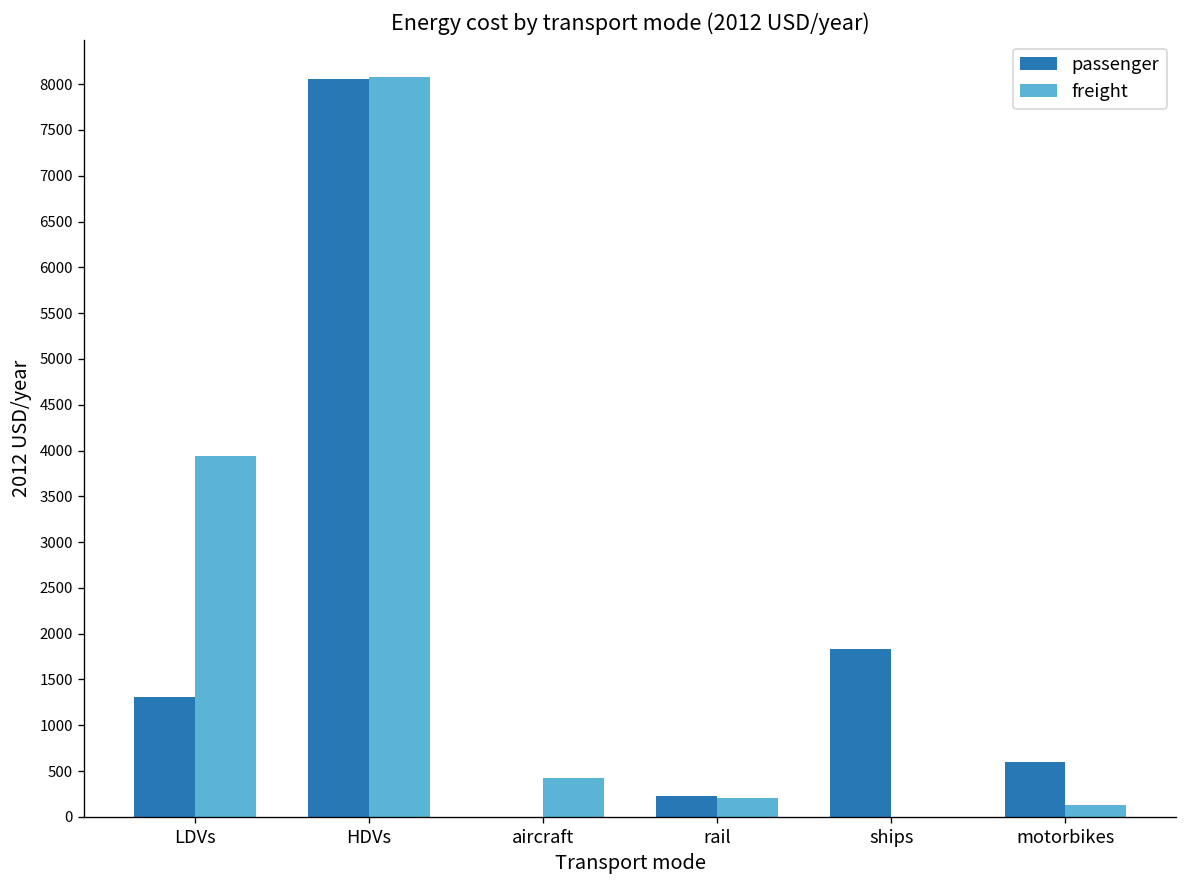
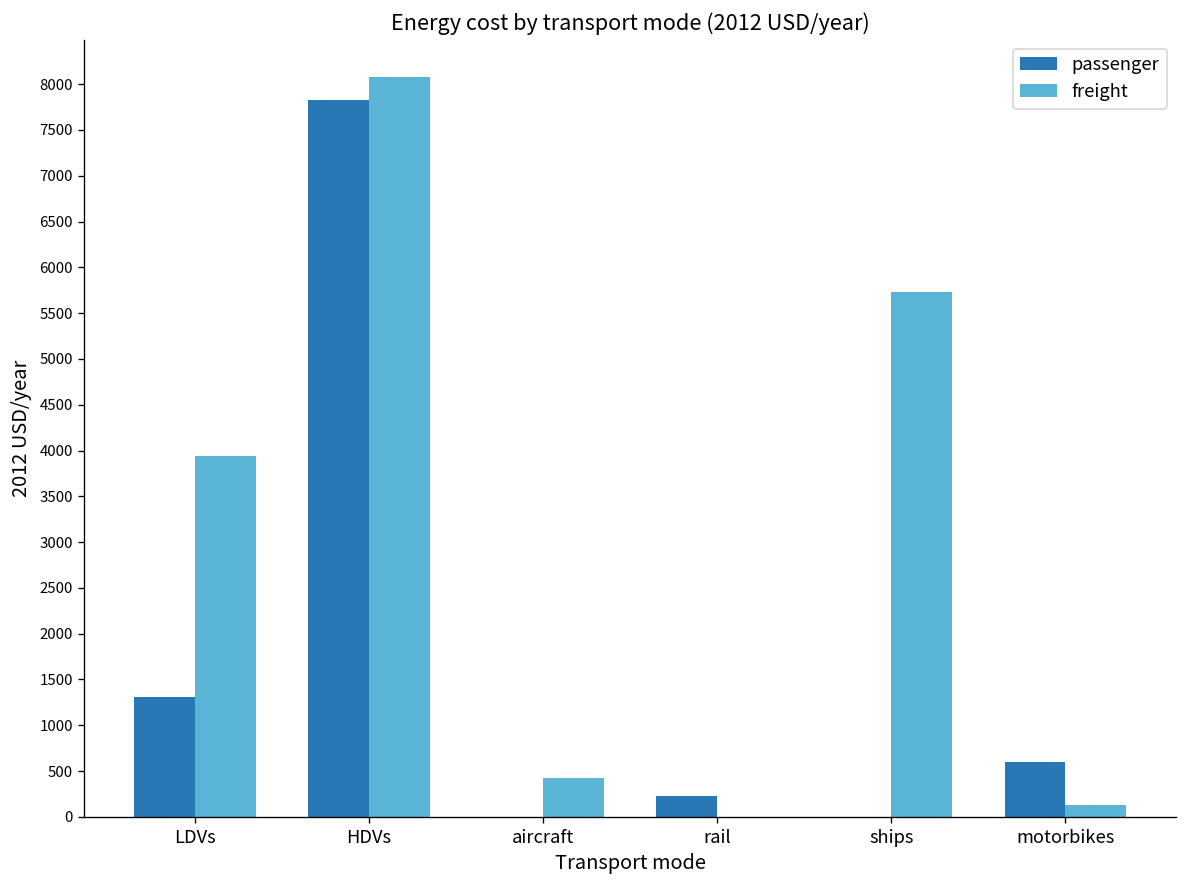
  {
    "passenger": {
      "LDVs": 1300,
-     "HDVs": 8100,
+     "HDVs": 7800,
      "aircraft": 0,
      "rail": 200,
-     "ships": 1800,
+     "ships": 0,
      "motorbikes": 600
    },
    "freight": {
      "LDVs": 3900,
      "HDVs": 8100,
      "aircraft": 400,
-     "rail": 200,
-     "ships": 0,
+     "rail": 0,
+     "ships": 5700,
      "motorbikes": 100
    }
  }
